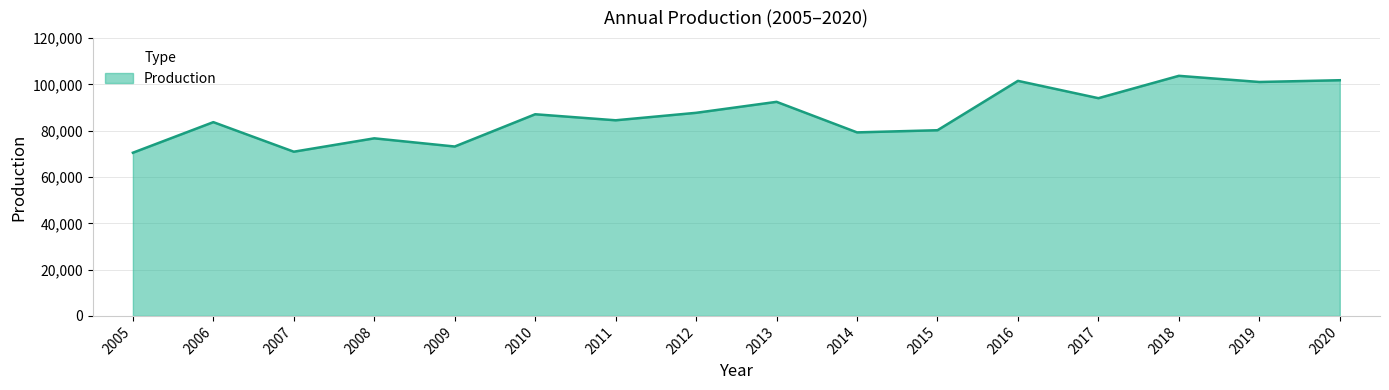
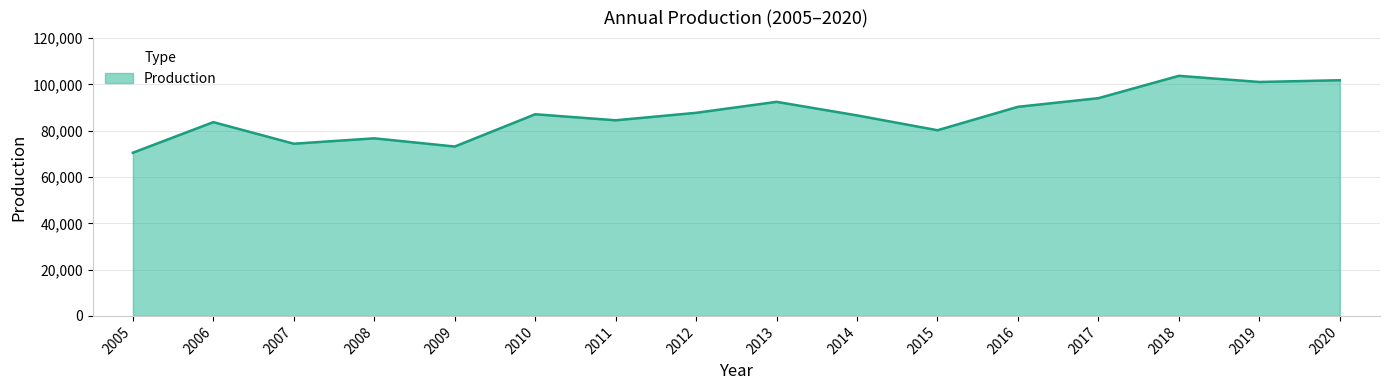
  {
    "2005": "70,000",
    "2006": "84,000",
-   "2007": "71,000",
+   "2007": "74,000",
    "2008": "77,000",
    "2009": "73,000",
    "2010": "87,000",
    "2011": "84,000",
    "2012": "88,000",
    "2013": "92,000",
-   "2014": "79,000",
+   "2014": "87,000",
    "2015": "80,000",
-   "2016": "102,000",
+   "2016": "90,000",
    "2017": "94,000",
    "2018": "104,000",
    "2019": "101,000",
    "2020": "102,000"
  }
